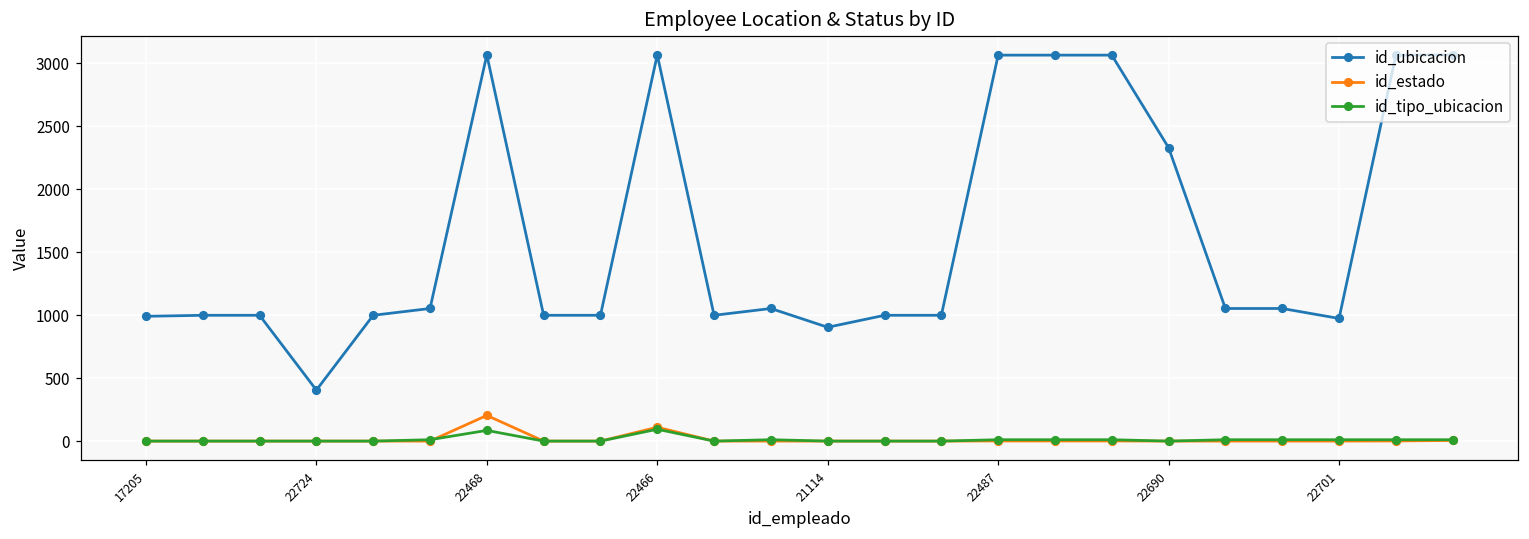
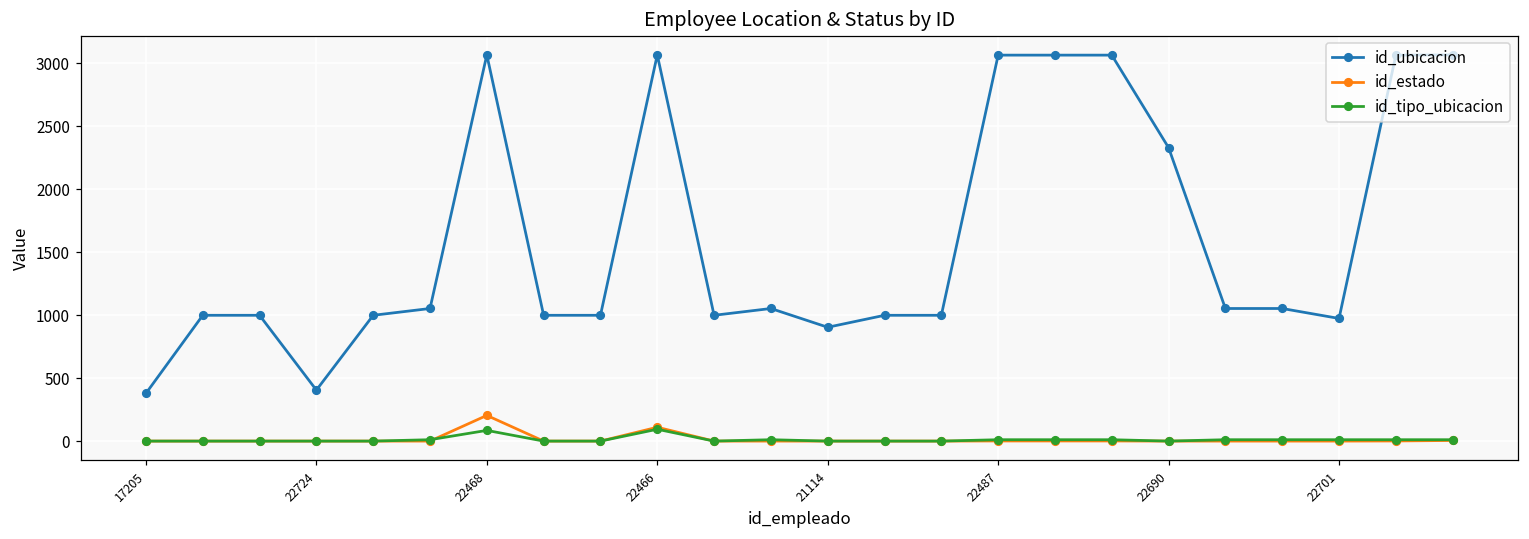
  {
    "id_ubicacion": {
-     "17205": 990,
+     "17205": 380,
      "22724": 410,
      "22468": 3070,
      "22466": 3070,
      "21114": 910,
      "22487": 3070,
      "22690": 2330,
      "22701": 980
    },
    "id_estado": {
      "22468": 210
    },
    "id_tipo_ubicacion": {
      "22468": 90
    }
  }
